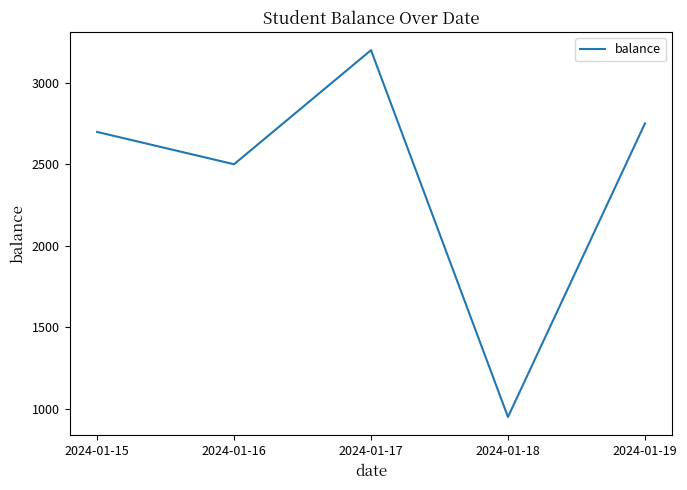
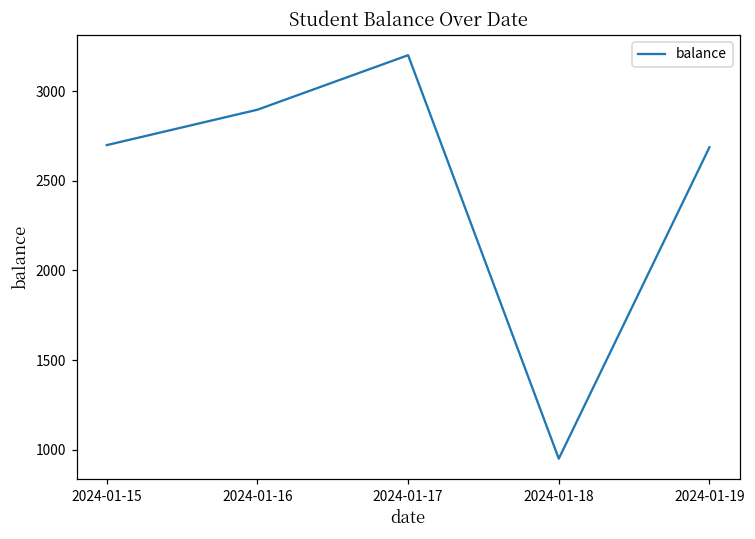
  {
    "2024-01-15": 2700,
-   "2024-01-16": 2500,
+   "2024-01-16": 2900,
    "2024-01-17": 3200,
    "2024-01-18": 950,
-   "2024-01-19": 2750
+   "2024-01-19": 2690
  }
